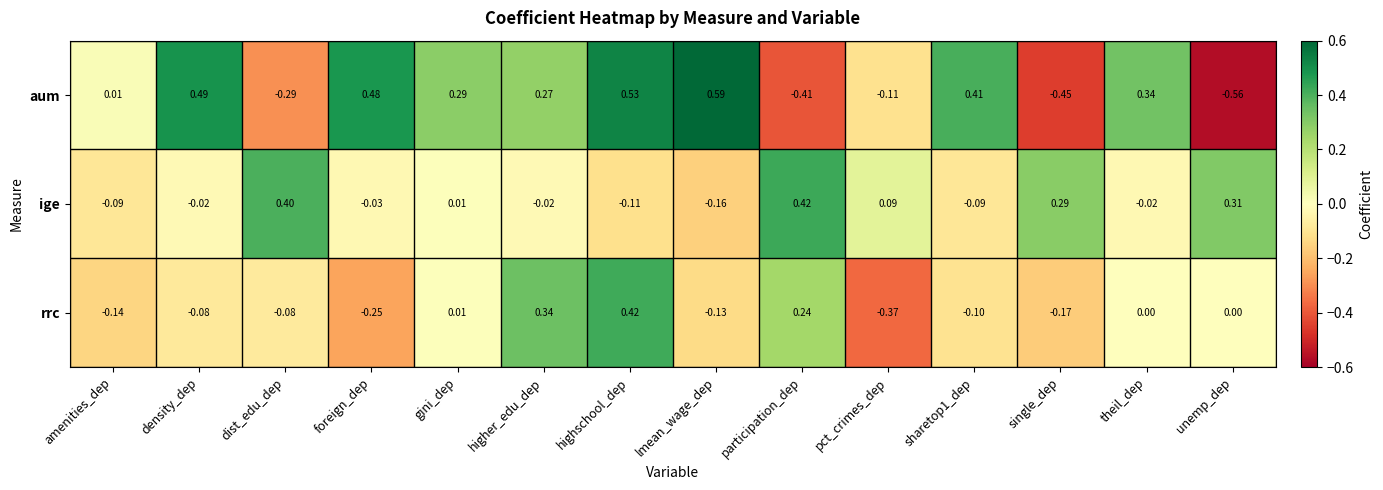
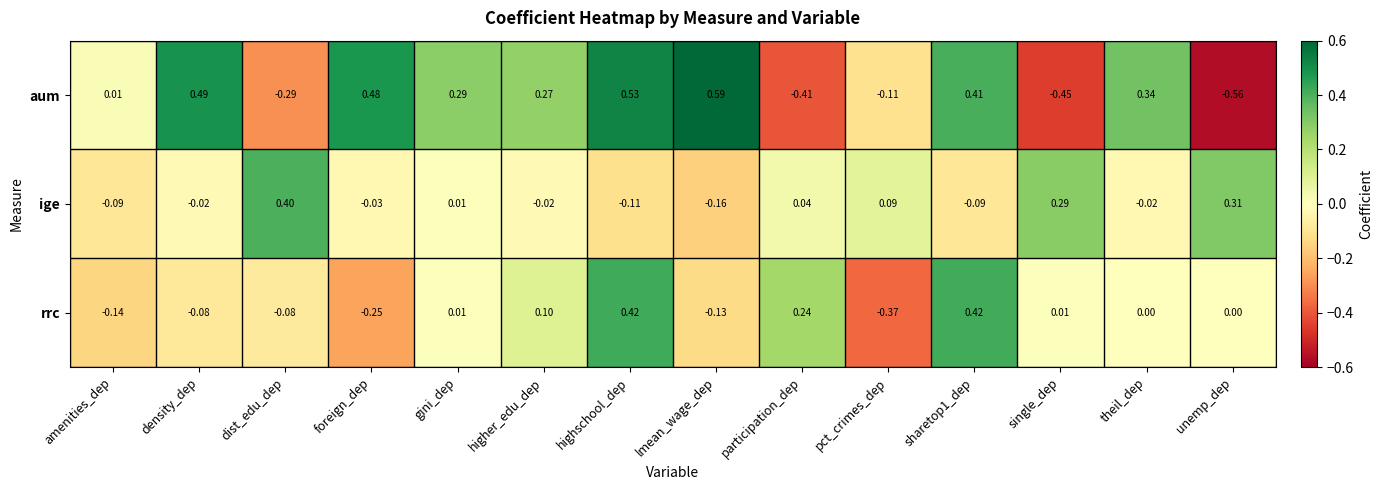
  {
    "aum": {
      "amenities_dep": 0.01,
      "density_dep": 0.49,
      "dist_edu_dep": -0.29,
      "foreign_dep": 0.48,
      "gini_dep": 0.29,
      "higher_edu_dep": 0.27,
      "highschool_dep": 0.53,
      "lmean_wage_dep": 0.59,
      "participation_dep": -0.41,
      "pct_crimes_dep": -0.11,
      "sharetop1_dep": 0.41,
      "single_dep": -0.45,
      "theil_dep": 0.34,
      "unemp_dep": -0.56
    },
    "ige": {
      "amenities_dep": -0.09,
      "density_dep": -0.02,
      "dist_edu_dep": 0.40,
      "foreign_dep": -0.03,
      "gini_dep": 0.01,
      "higher_edu_dep": -0.02,
      "highschool_dep": -0.11,
      "lmean_wage_dep": -0.16,
-     "participation_dep": 0.42,
+     "participation_dep": 0.04,
      "pct_crimes_dep": 0.09,
      "sharetop1_dep": -0.09,
      "single_dep": 0.29,
      "theil_dep": -0.02,
      "unemp_dep": 0.31
    },
    "rrc": {
      "amenities_dep": -0.14,
      "density_dep": -0.08,
      "dist_edu_dep": -0.08,
      "foreign_dep": -0.25,
      "gini_dep": 0.01,
-     "higher_edu_dep": 0.34,
+     "higher_edu_dep": 0.10,
      "highschool_dep": 0.42,
      "lmean_wage_dep": -0.13,
      "participation_dep": 0.24,
      "pct_crimes_dep": -0.37,
-     "sharetop1_dep": -0.10,
-     "single_dep": -0.17,
+     "sharetop1_dep": 0.42,
+     "single_dep": 0.01,
      "theil_dep": 0.00,
      "unemp_dep": 0.00
    }
  }
